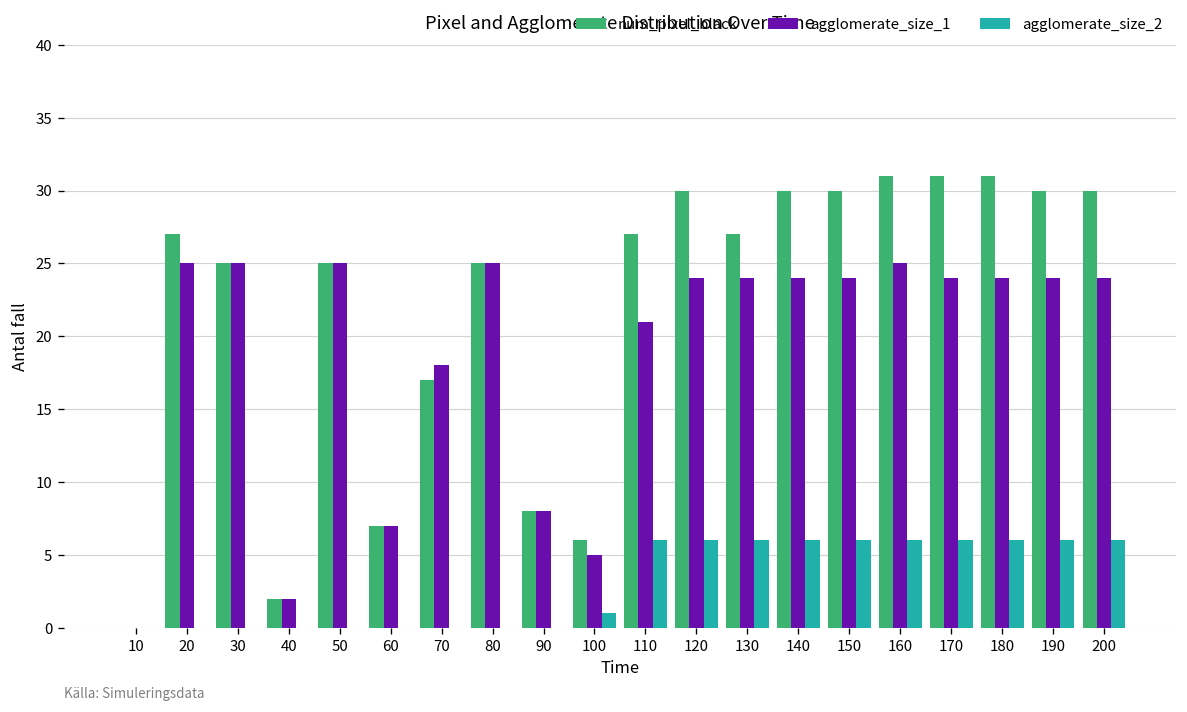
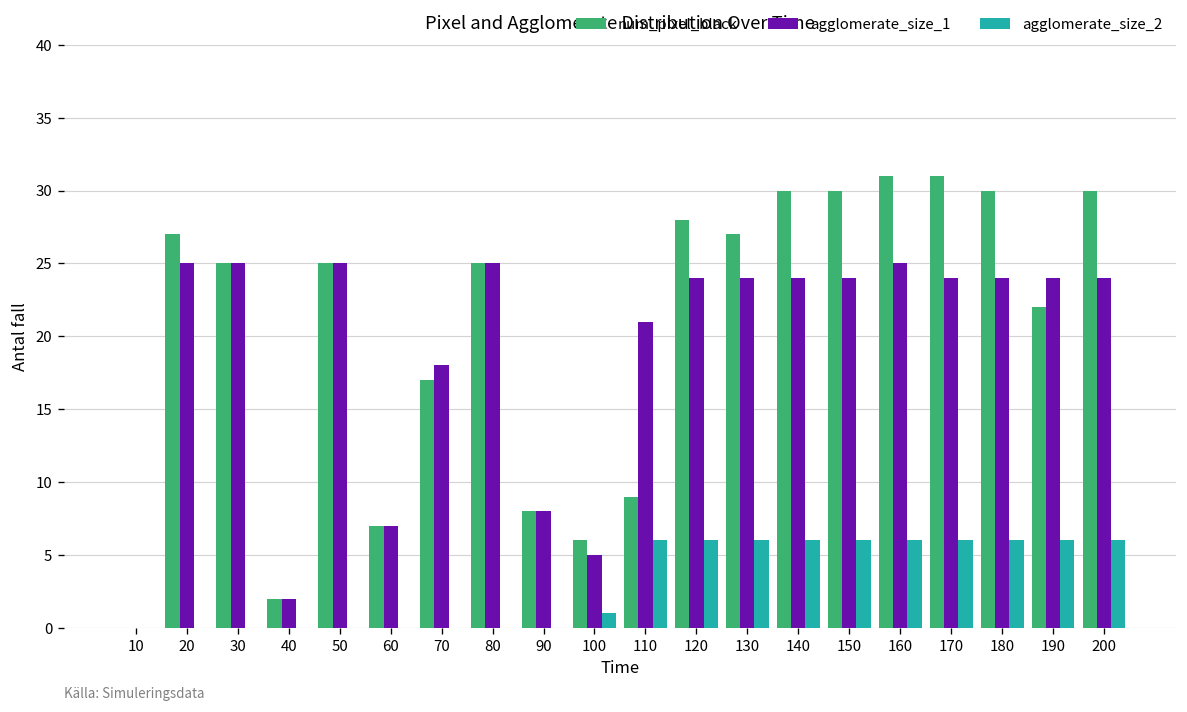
  {
    "num_pixel_black": {
      "10": 0,
      "20": 27,
      "30": 25,
      "40": 2,
      "50": 25,
      "60": 7,
      "70": 17,
      "80": 25,
      "90": 8,
      "100": 6,
-     "110": 27,
-     "120": 30,
+     "110": 9,
+     "120": 28,
      "130": 27,
      "140": 30,
      "150": 30,
      "160": 31,
      "170": 31,
-     "180": 31,
-     "190": 30,
+     "180": 30,
+     "190": 22,
      "200": 30
    },
    "agglomerate_size_1": {
      "10": 0,
      "20": 25,
      "30": 25,
      "40": 2,
      "50": 25,
      "60": 7,
      "70": 18,
      "80": 25,
      "90": 8,
      "100": 5,
      "110": 21,
      "120": 24,
      "130": 24,
      "140": 24,
      "150": 24,
      "160": 25,
      "170": 24,
      "180": 24,
      "190": 24,
      "200": 24
    },
    "agglomerate_size_2": {
      "10": 0,
      "20": 0,
      "30": 0,
      "40": 0,
      "50": 0,
      "60": 0,
      "70": 0,
      "80": 0,
      "90": 0,
      "100": 1,
      "110": 6,
      "120": 6,
      "130": 6,
      "140": 6,
      "150": 6,
      "160": 6,
      "170": 6,
      "180": 6,
      "190": 6,
      "200": 6
    }
  }
